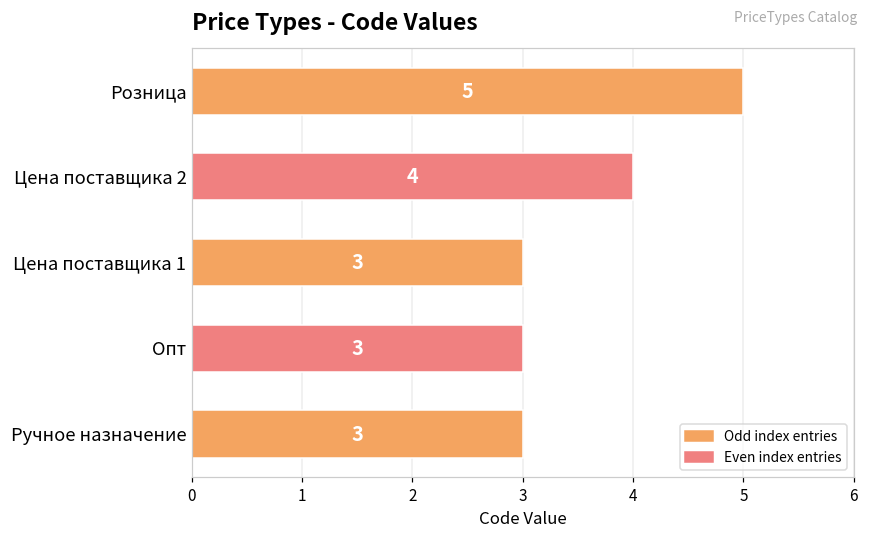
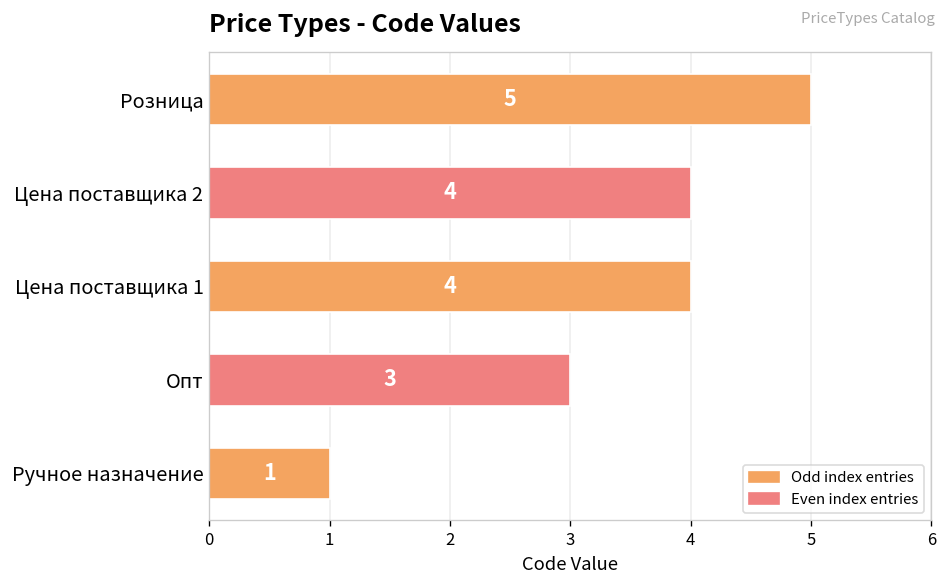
  {
    "Розница": 5,
    "Цена поставщика 2": 4,
-   "Цена поставщика 1": 3,
+   "Цена поставщика 1": 4,
    "Опт": 3,
-   "Ручное назначение": 3
+   "Ручное назначение": 1
  }
